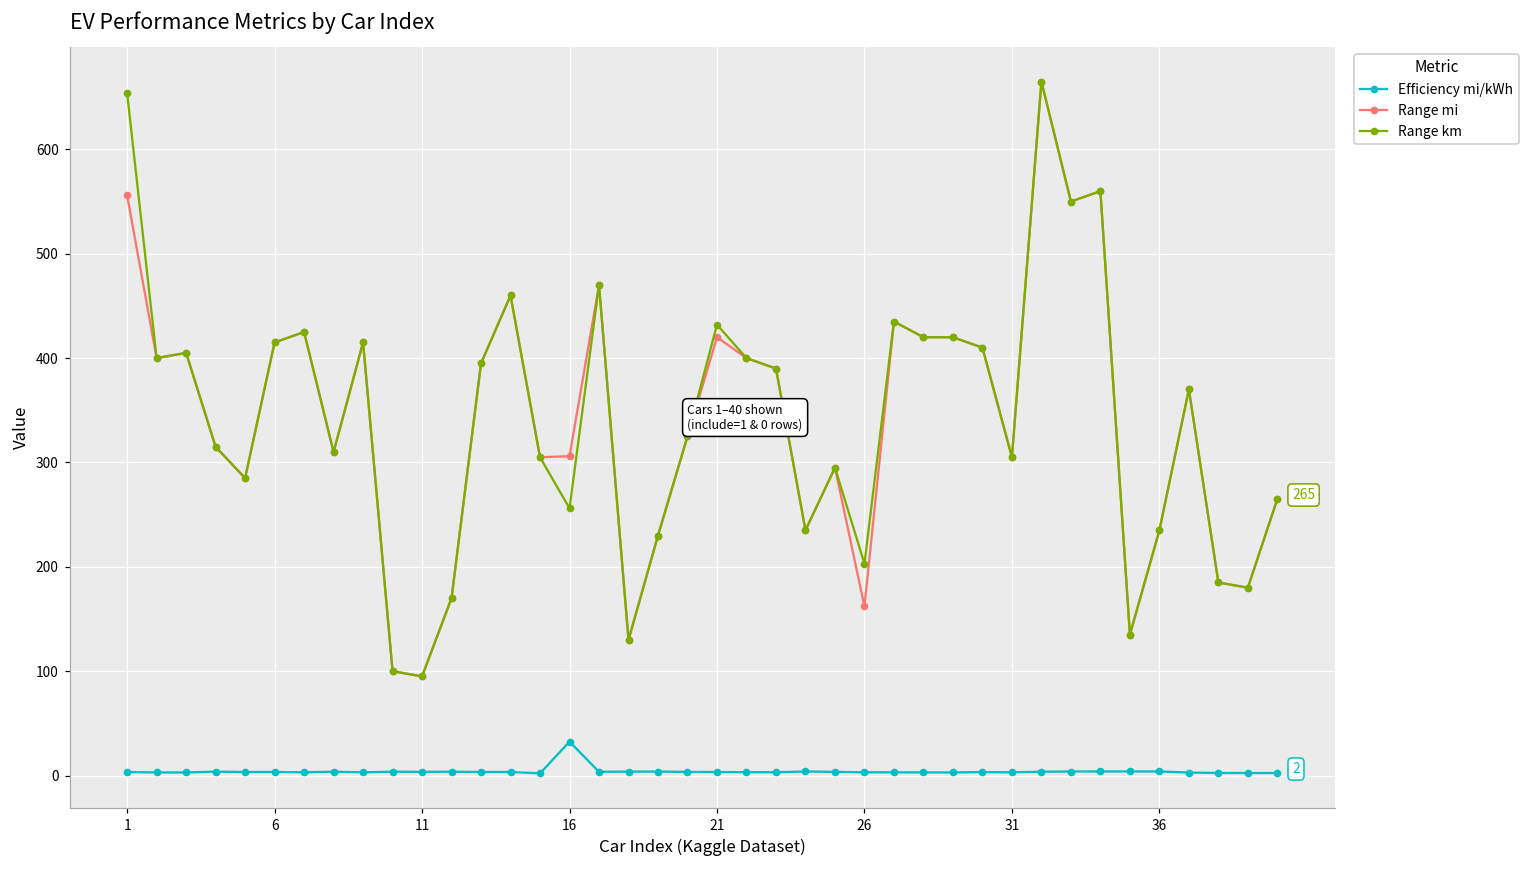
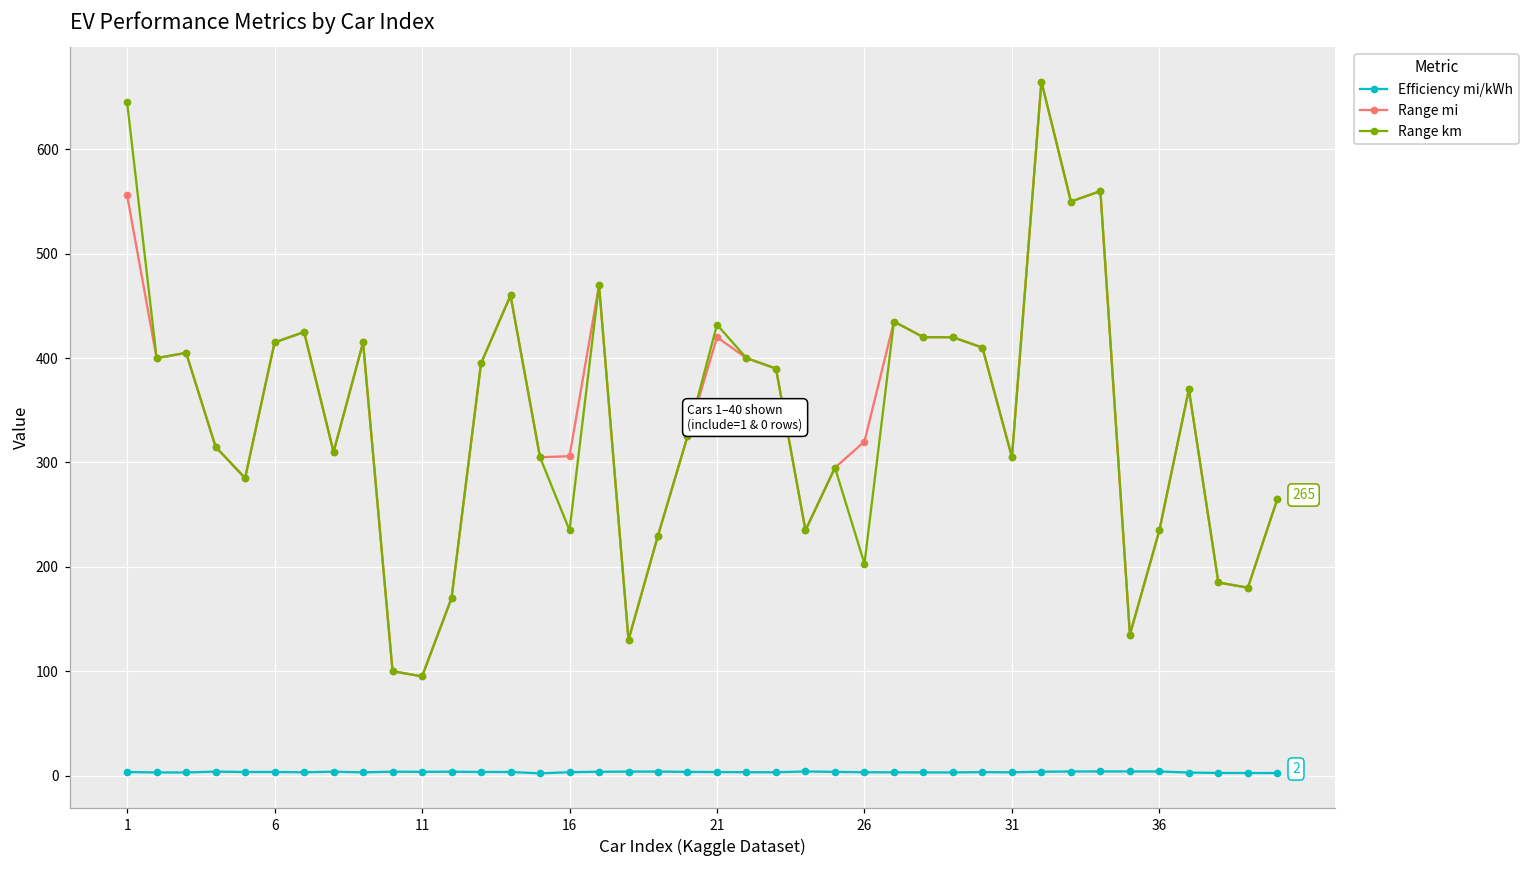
  {
    "Efficiency mi/kWh": {
      "1": 0,
      "6": 0,
      "11": 0,
-     "16": 30,
+     "16": 0,
      "21": 0,
      "26": 0,
      "31": 0,
      "36": 0
    },
    "Range mi": {
      "1": 560,
      "16": 310,
      "21": 420,
-     "26": 160
+     "26": 320
    },
    "Range km": {
-     "1": 654,
-     "16": 260,
+     "1": 645,
+     "16": 240,
      "21": 430,
      "26": 200
    }
  }
